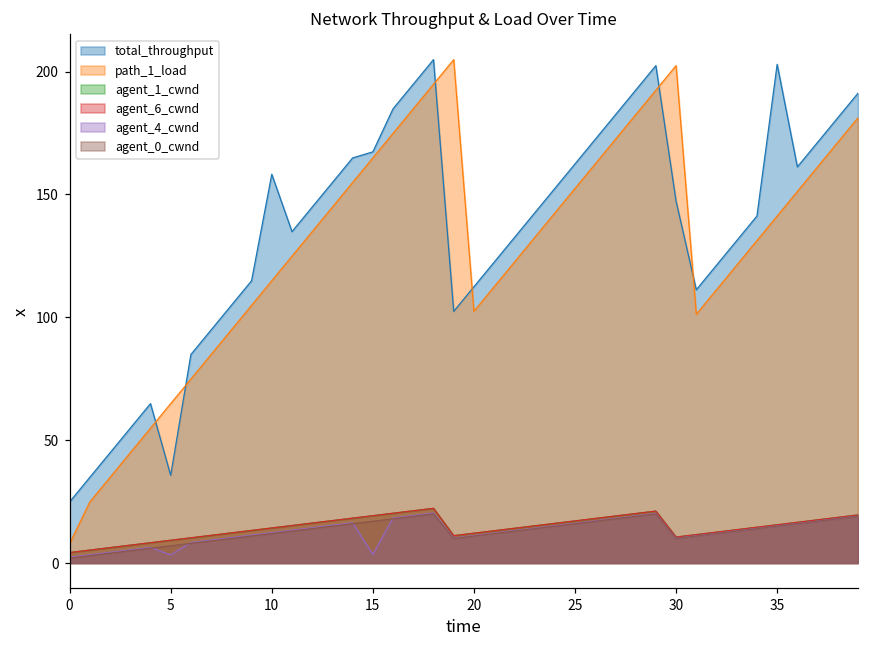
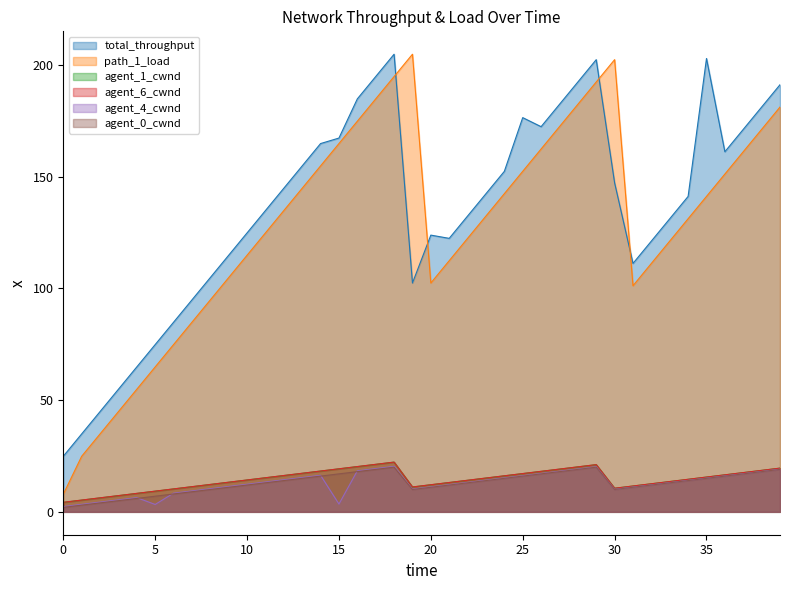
  {
    "total_throughput": {
      "0": 25,
-     "5": 36,
-     "10": 158,
+     "5": 75,
+     "10": 125,
      "15": 167,
-     "20": 112,
-     "25": 162,
+     "20": 124,
+     "25": 176,
      "30": 147,
      "35": 203
    },
    "agent_4_cwnd": {
      "5": 3,
      "15": 3
    }
  }
